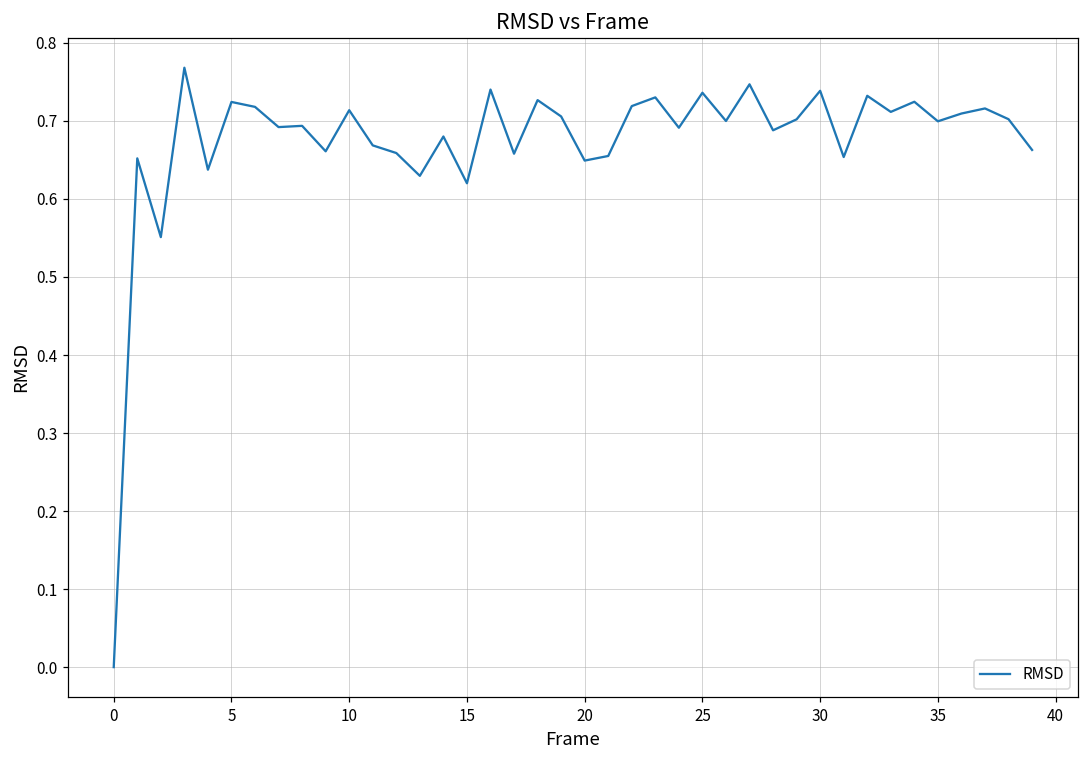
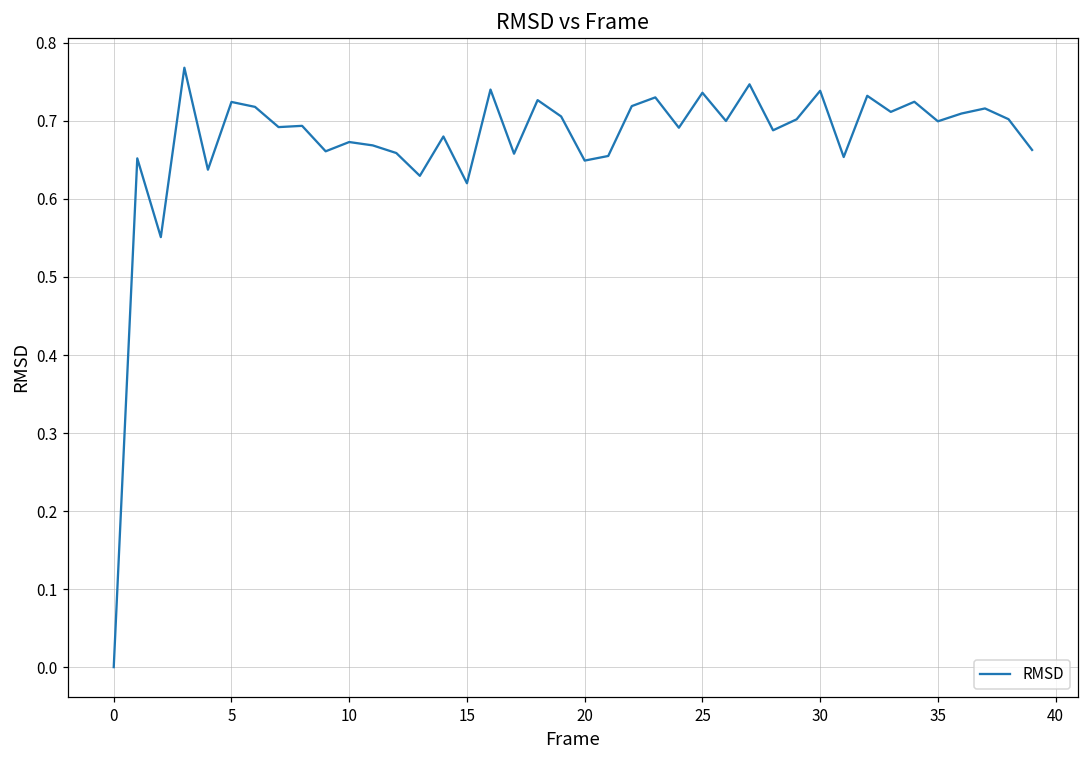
  {
    "0": 0.00,
    "5": 0.72,
-   "10": 0.71,
+   "10": 0.67,
    "15": 0.62,
    "20": 0.65,
    "25": 0.74,
    "30": 0.74,
    "35": 0.70
  }
